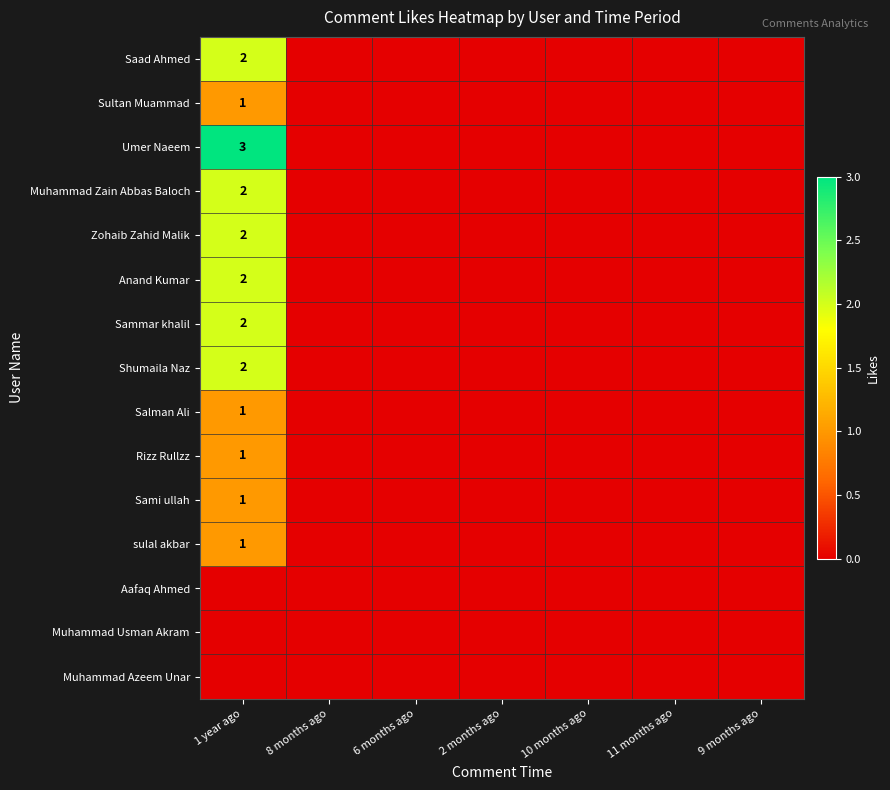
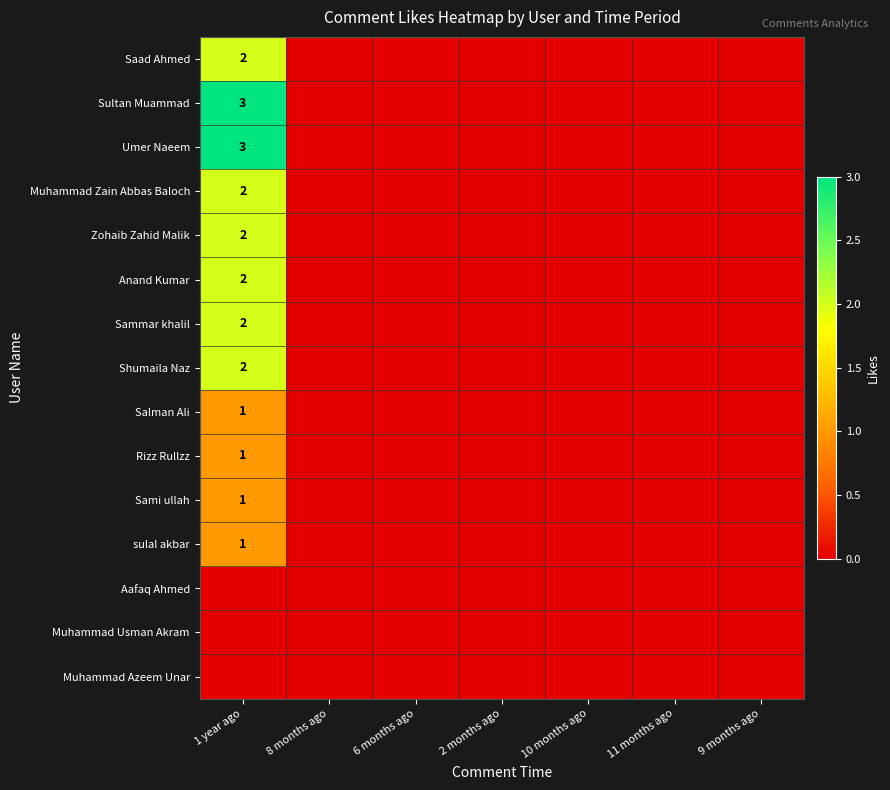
  {
    "Saad Ahmed": {
      "1 year ago": 2
    },
    "Sultan Muammad": {
-     "1 year ago": 1
+     "1 year ago": 3
    },
    "Umer Naeem": {
      "1 year ago": 3
    },
    "Muhammad Zain Abbas Baloch": {
      "1 year ago": 2
    },
    "Zohaib Zahid Malik": {
      "1 year ago": 2
    },
    "Anand Kumar": {
      "1 year ago": 2
    },
    "Sammar khalil": {
      "1 year ago": 2
    },
    "Shumaila Naz": {
      "1 year ago": 2
    },
    "Salman Ali": {
      "1 year ago": 1
    },
    "Rizz Rullzz": {
      "1 year ago": 1
    },
    "Sami ullah": {
      "1 year ago": 1
    },
    "sulal akbar": {
      "1 year ago": 1
    }
  }
